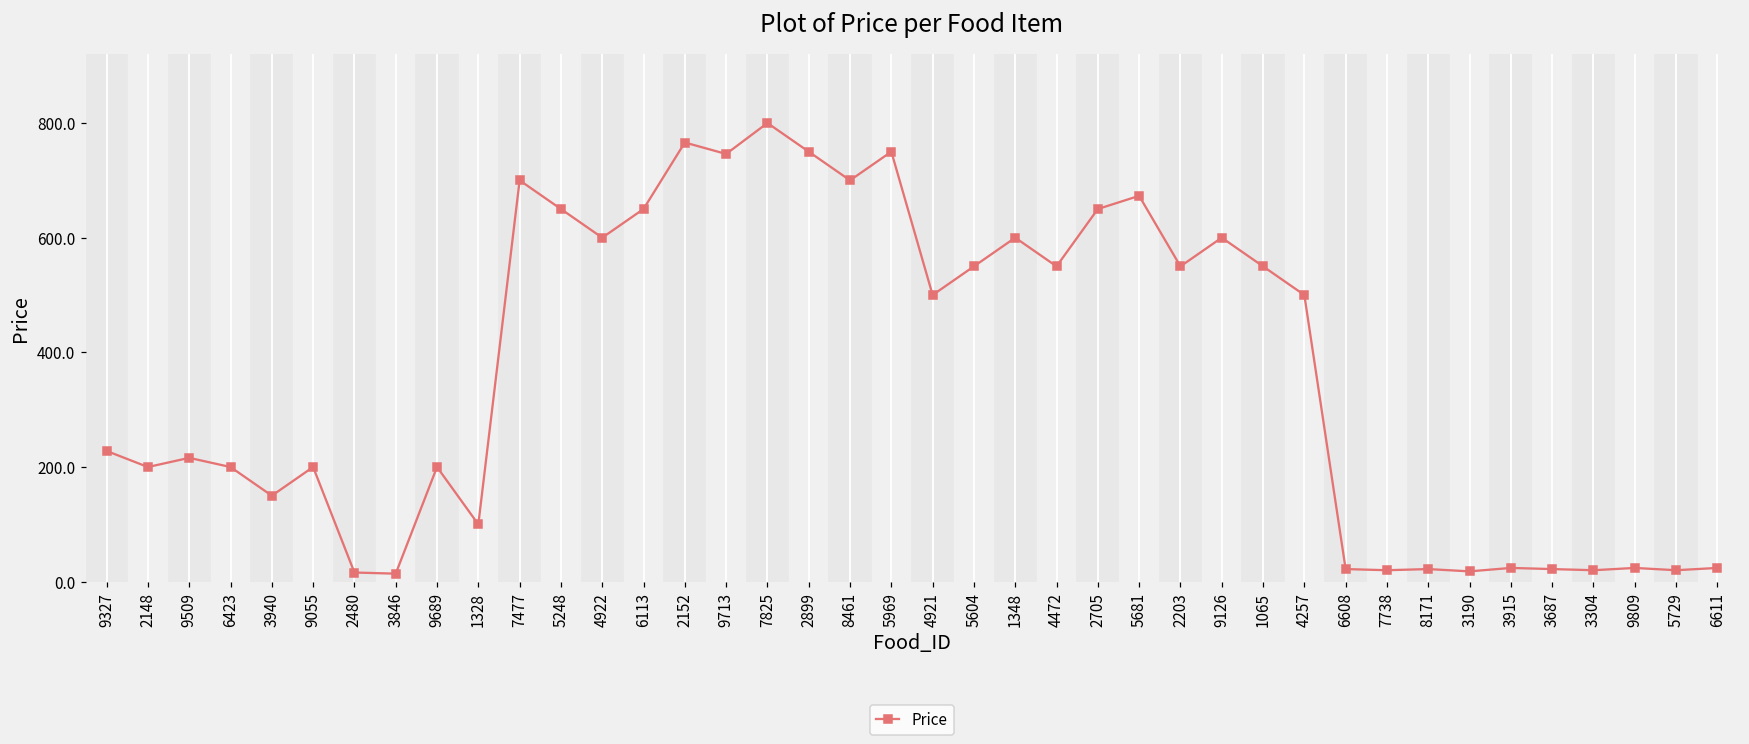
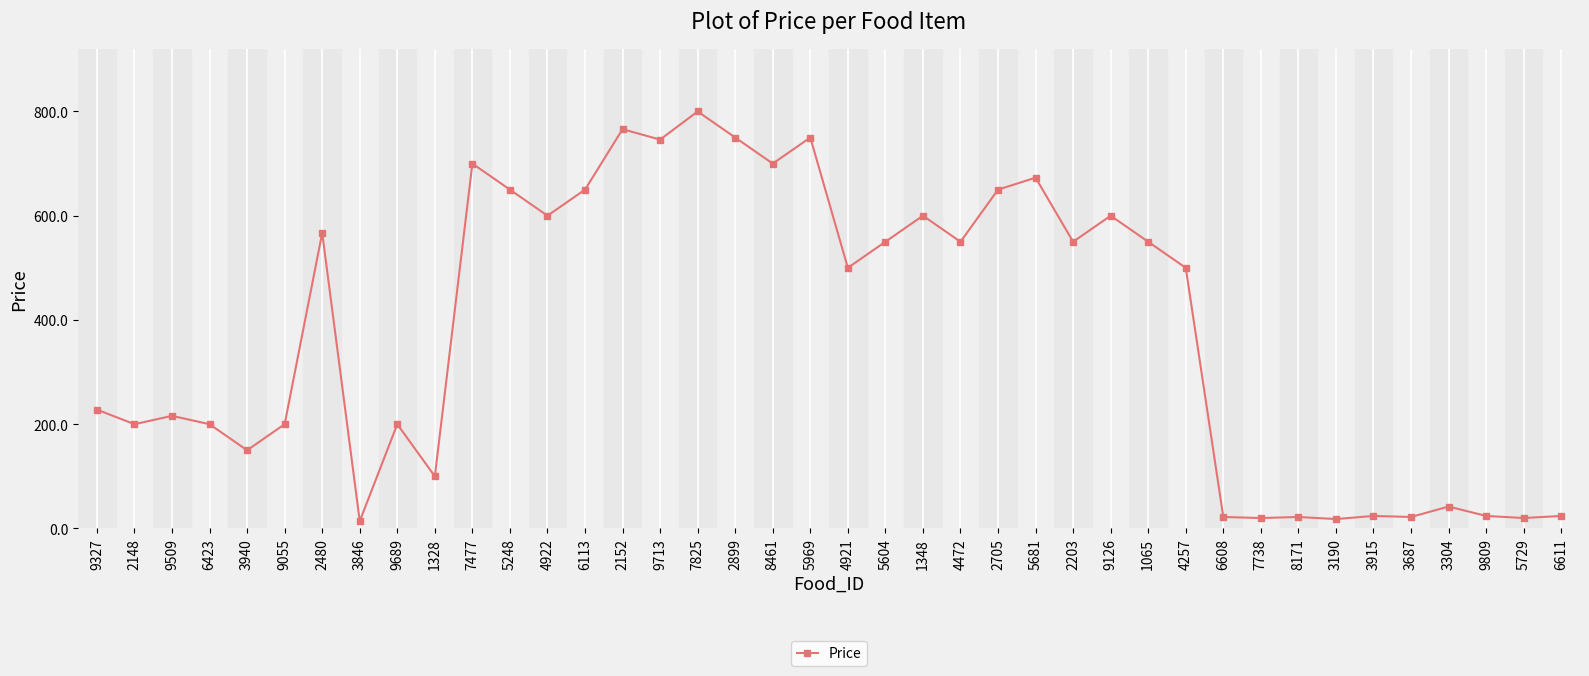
  {
    "9327": 230,
    "2148": 200,
    "9509": 220,
    "6423": 200,
    "3940": 150,
    "9055": 200,
-   "2480": 20,
+   "2480": 570,
    "3846": 10,
    "9689": 200,
    "1328": 100,
    "7477": 700,
    "5248": 650,
    "4922": 600,
    "6113": 650,
    "2152": 770,
    "9713": 750,
    "7825": 800,
    "2899": 750,
    "8461": 700,
    "5969": 750,
    "4921": 500,
    "5604": 550,
    "1348": 600,
    "4472": 550,
    "2705": 650,
    "5681": 670,
    "2203": 550,
    "9126": 600,
    "1065": 550,
    "4257": 500,
    "6608": 20,
    "7738": 20,
    "8171": 20,
    "3190": 20,
    "3915": 20,
    "3687": 20,
-   "3304": 20,
+   "3304": 40,
    "9809": 20,
    "5729": 20,
    "6611": 20
  }
